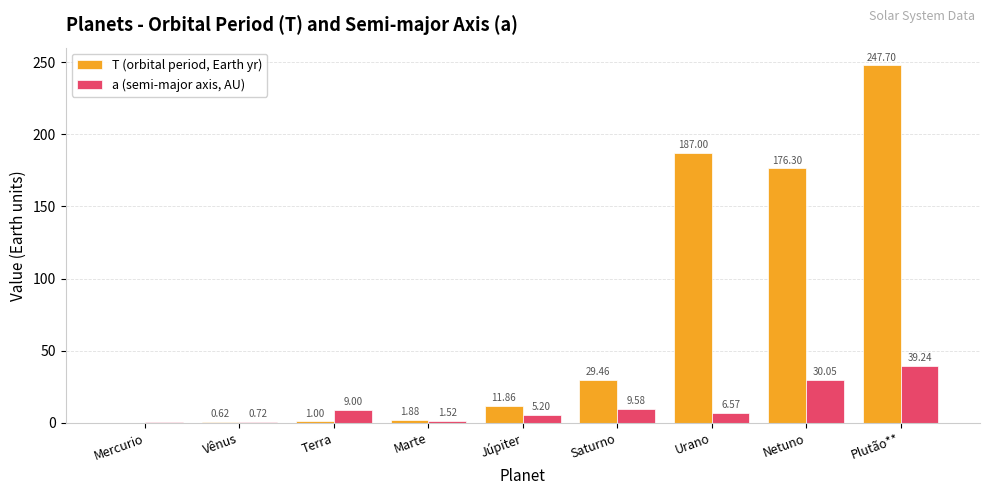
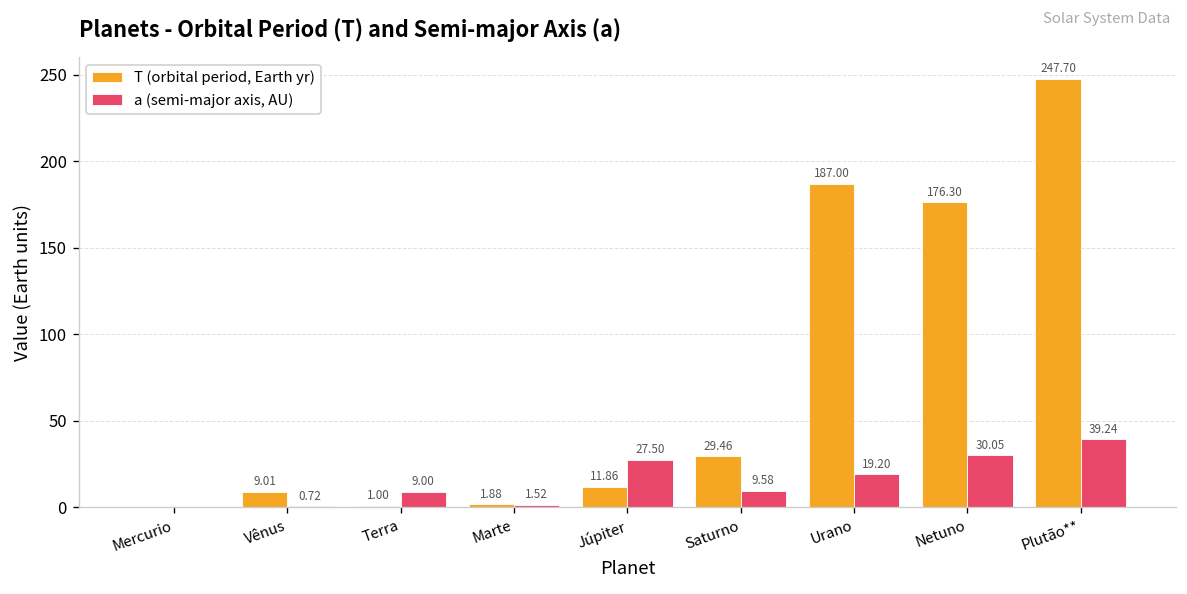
  {
    "T (orbital period, Earth yr)": {
-     "Vênus": 0.62,
+     "Vênus": 9.01,
      "Terra": 1.00,
      "Marte": 1.88,
      "Júpiter": 11.86,
      "Saturno": 29.46,
      "Urano": 187.00,
      "Netuno": 176.30,
      "Plutão**": 247.70
    },
    "a (semi-major axis, AU)": {
      "Vênus": 0.72,
      "Terra": 9.00,
      "Marte": 1.52,
-     "Júpiter": 5.20,
+     "Júpiter": 27.50,
      "Saturno": 9.58,
-     "Urano": 6.57,
+     "Urano": 19.20,
      "Netuno": 30.05,
      "Plutão**": 39.24
    }
  }
